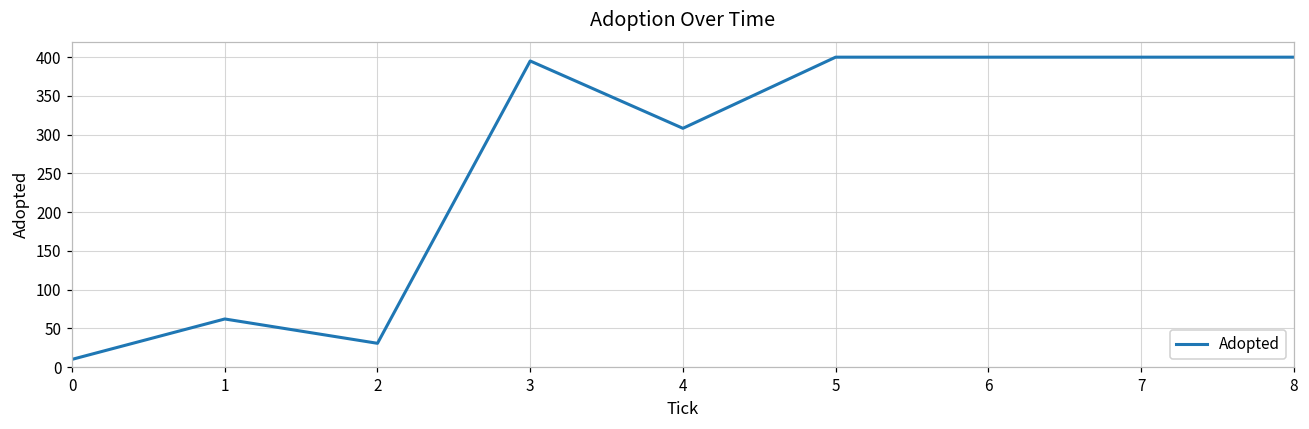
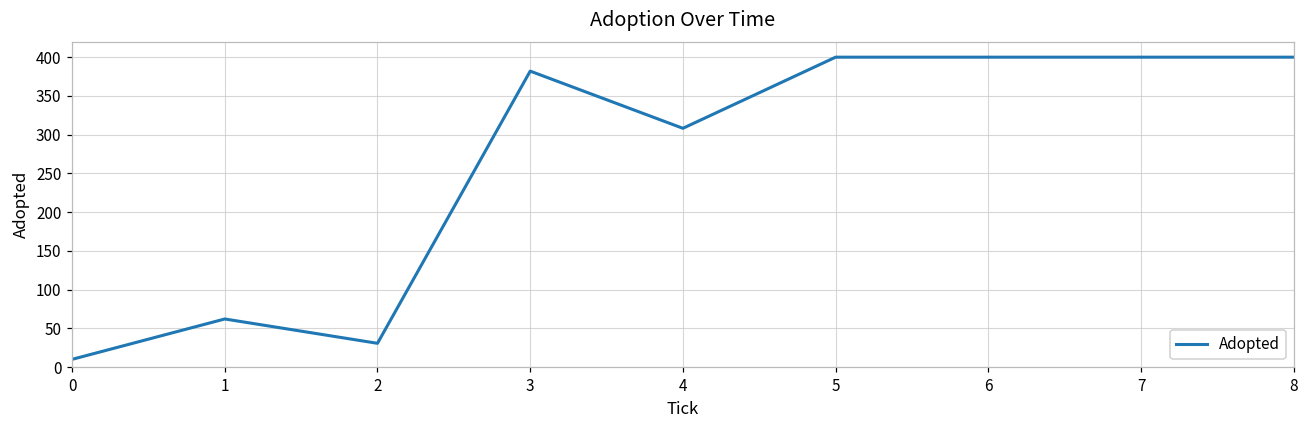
  {
    "0": 10,
    "1": 60,
    "2": 30,
-   "3": 400,
+   "3": 380,
    "4": 310,
    "5": 400,
    "6": 400,
    "7": 400,
    "8": 400
  }
